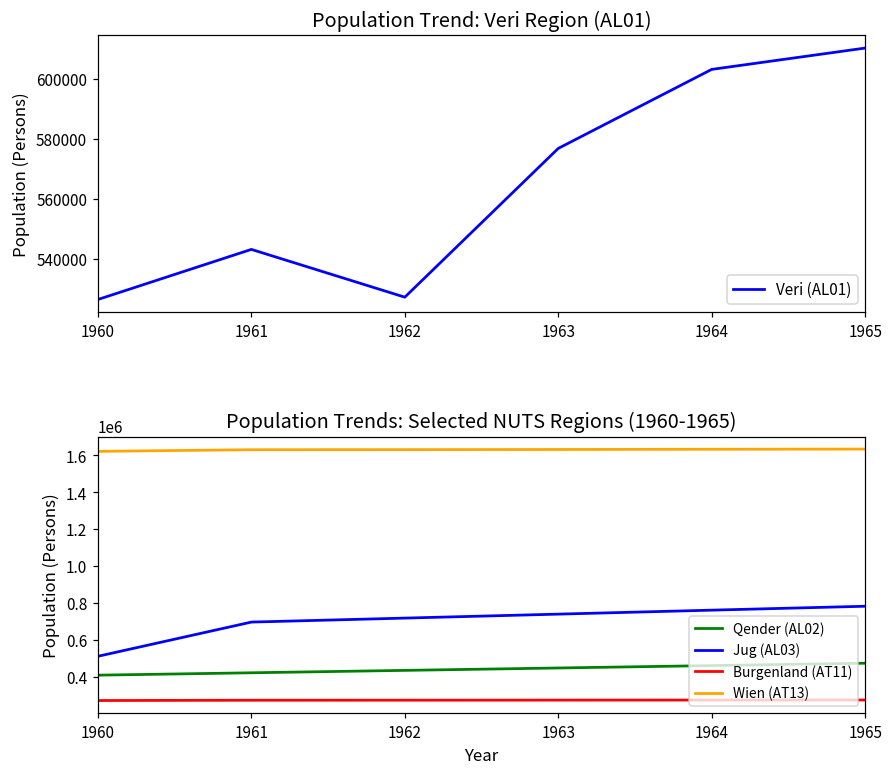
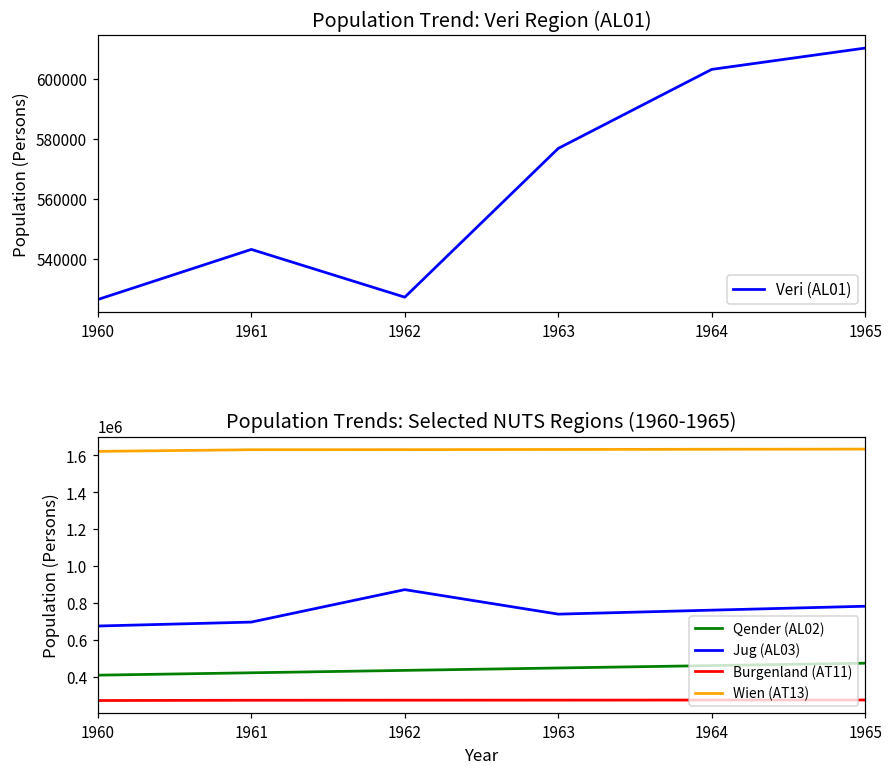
  {
    "Population Trend: Veri Region (AL01)": {
      "1960": 526000,
      "1961": 543000,
      "1962": 527000,
      "1963": 577000,
      "1964": 603000,
      "1965": 610000
    },
    "Population Trends: Selected NUTS Regions (1960-1965)": {
      "Qender (AL02)": {
        "1960": 410000,
        "1961": 420000,
        "1962": 430000,
        "1963": 450000,
        "1965": 470000
      },
      "Jug (AL03)": {
-       "1960": 510000,
+       "1960": 670000,
        "1961": 700000,
-       "1962": 720000,
+       "1962": 870000,
        "1963": 740000,
        "1964": 760000,
        "1965": 780000
      },
      "Burgenland (AT11)": {
        "1960": 270000,
        "1961": 270000,
        "1962": 270000,
        "1963": 270000,
        "1965": 270000
      },
      "Wien (AT13)": {
        "1960": 1620000,
        "1961": 1630000,
        "1962": 1630000,
        "1963": 1630000,
        "1964": 1630000,
        "1965": 1630000
      }
    }
  }
